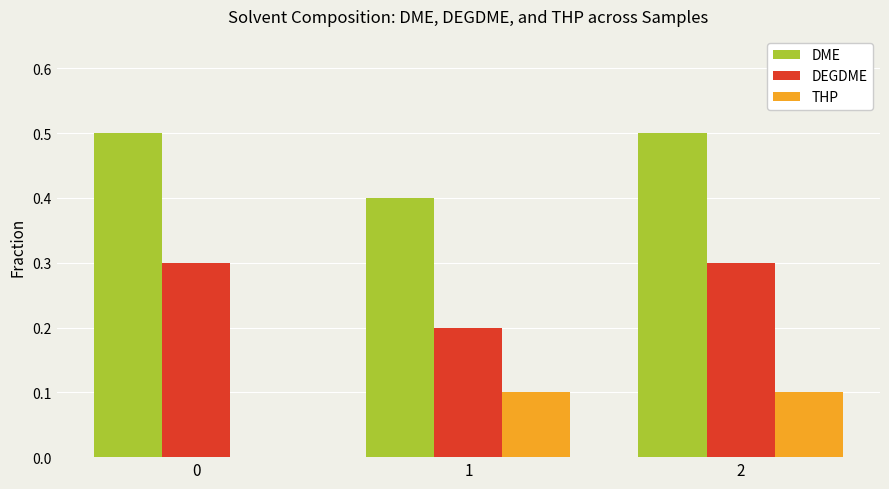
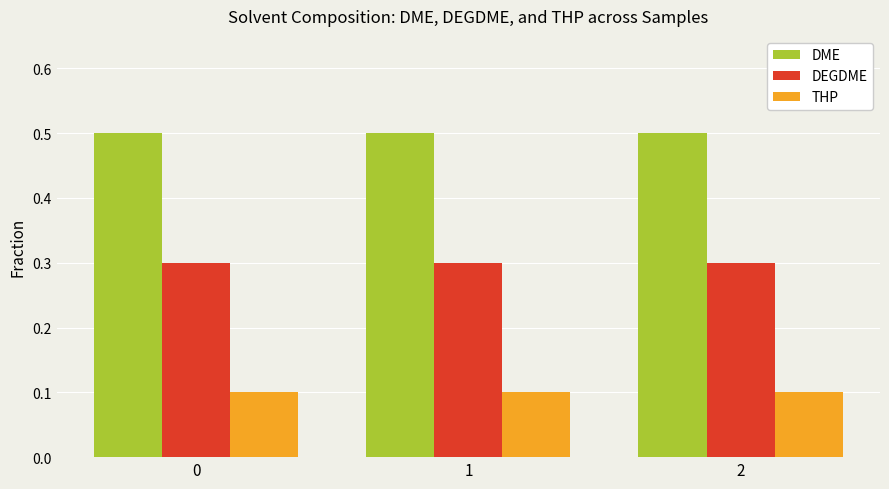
  {
    "DME": {
      "0": 0.5,
-     "1": 0.4,
+     "1": 0.5,
      "2": 0.5
    },
    "DEGDME": {
      "0": 0.3,
-     "1": 0.2,
+     "1": 0.3,
      "2": 0.3
    },
    "THP": {
-     "0": 0.0,
+     "0": 0.1,
      "1": 0.1,
      "2": 0.1
    }
  }
